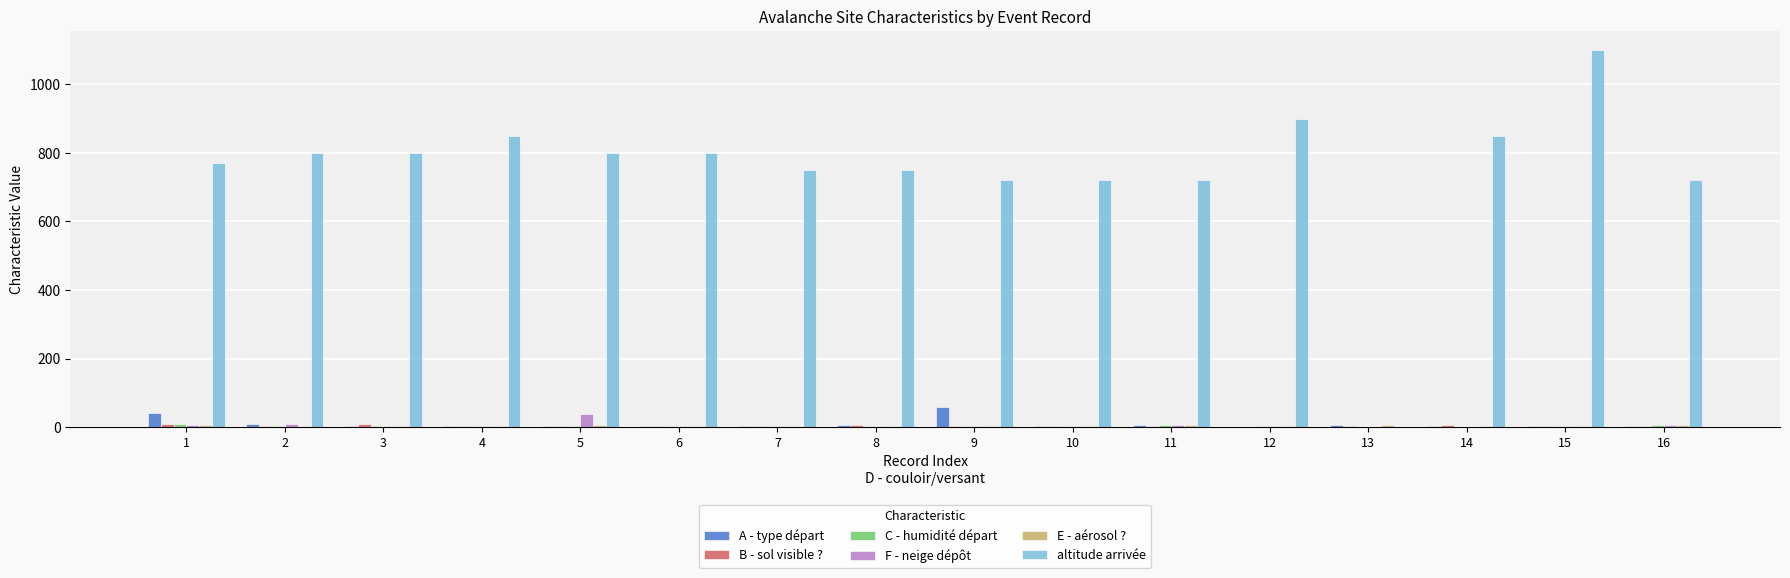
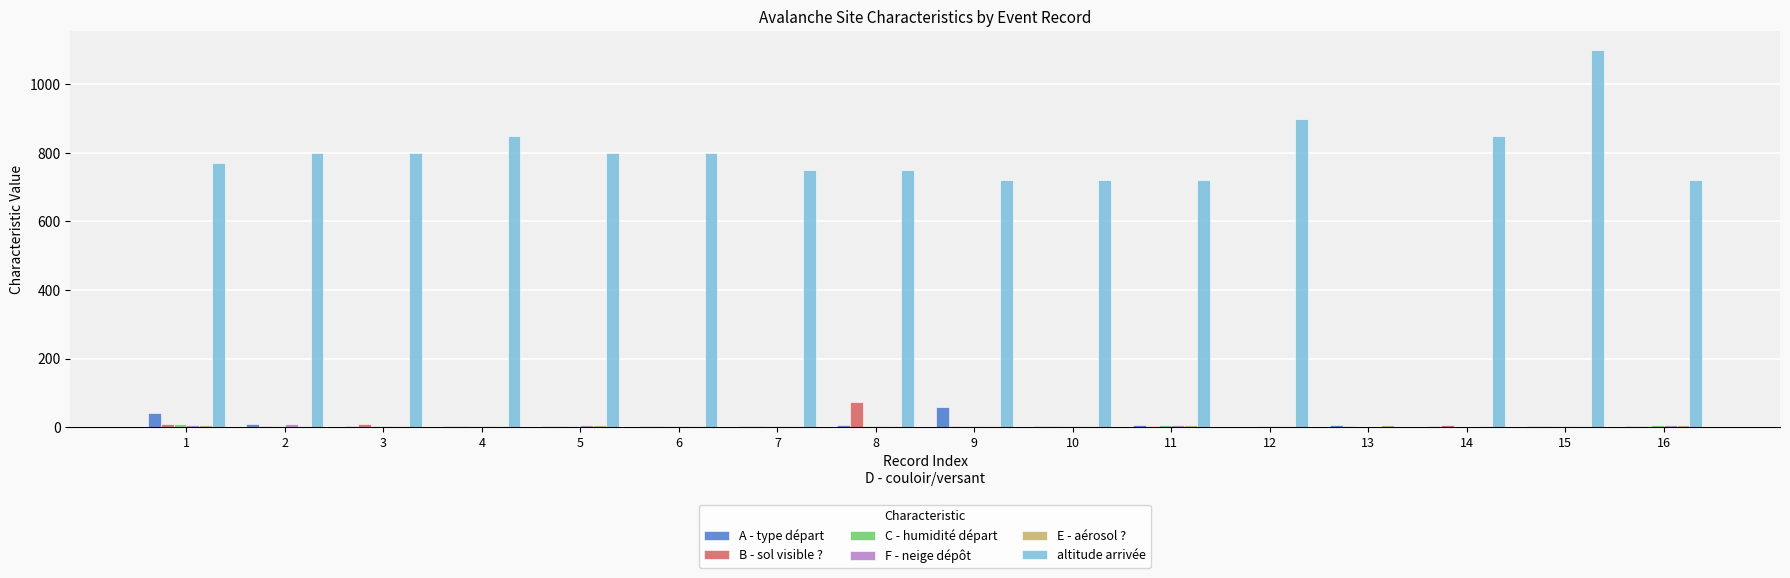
  {
    "A - type départ": {
      "1": 40,
      "2": 10,
      "9": 60
    },
    "B - sol visible ?": {
      "1": 10,
      "3": 10,
-     "8": 10
+     "8": 70
    },
    "C - humidité départ": {
      "1": 10
    },
    "F - neige dépôt": {
      "2": 10,
-     "5": 40
+     "5": 10
    },
    "altitude arrivée": {
      "1": 770,
      "2": 800,
      "3": 800,
      "4": 850,
      "5": 800,
      "6": 800,
      "7": 750,
      "8": 750,
      "9": 720,
      "10": 720,
      "11": 720,
      "12": 900,
      "13": 0,
      "14": 850,
      "15": 1100,
      "16": 720
    }
  }
